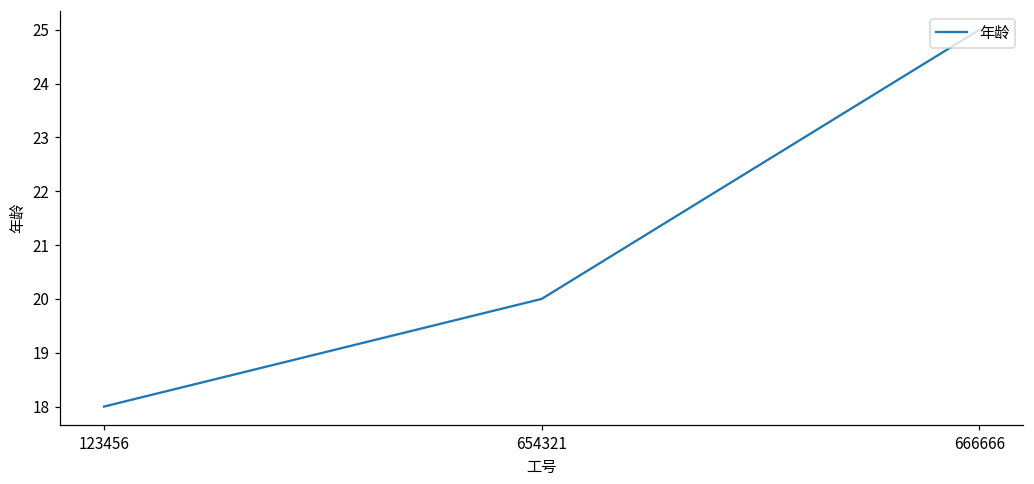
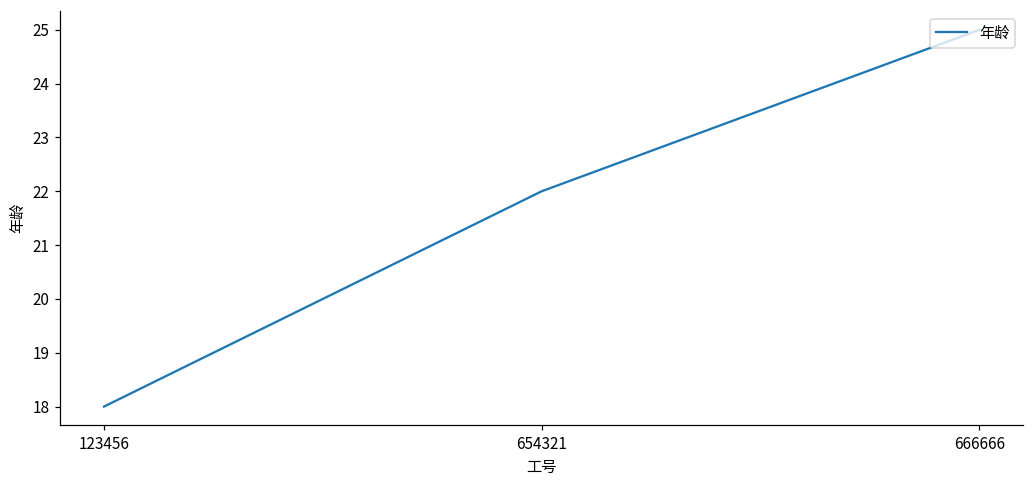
  {
    "123456": 18,
-   "654321": 20
+   "654321": 22
  }
